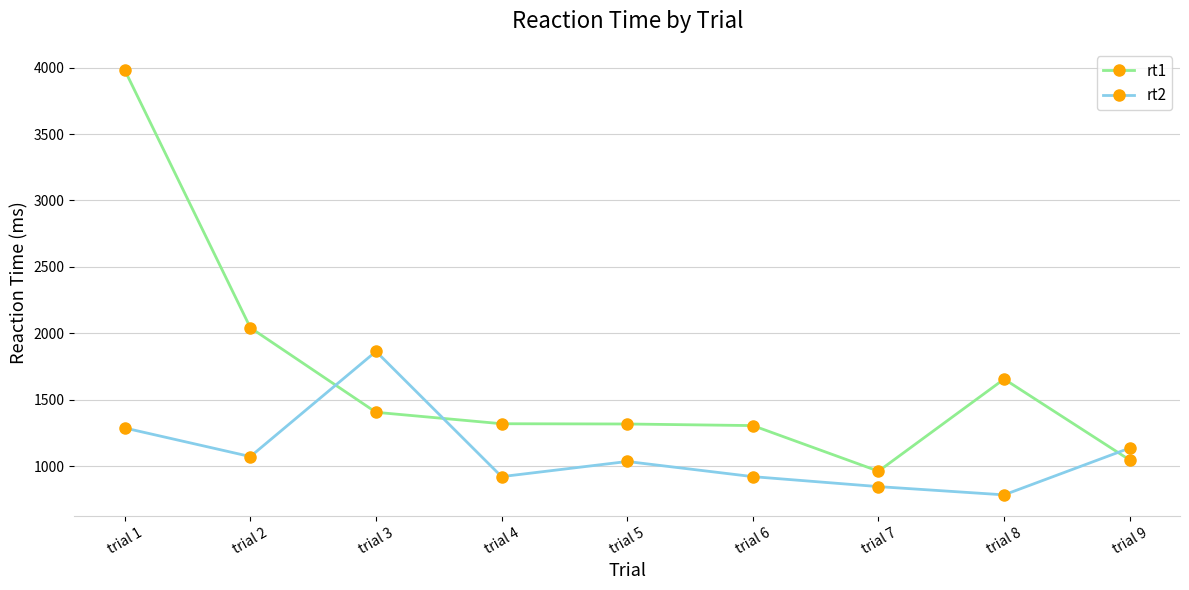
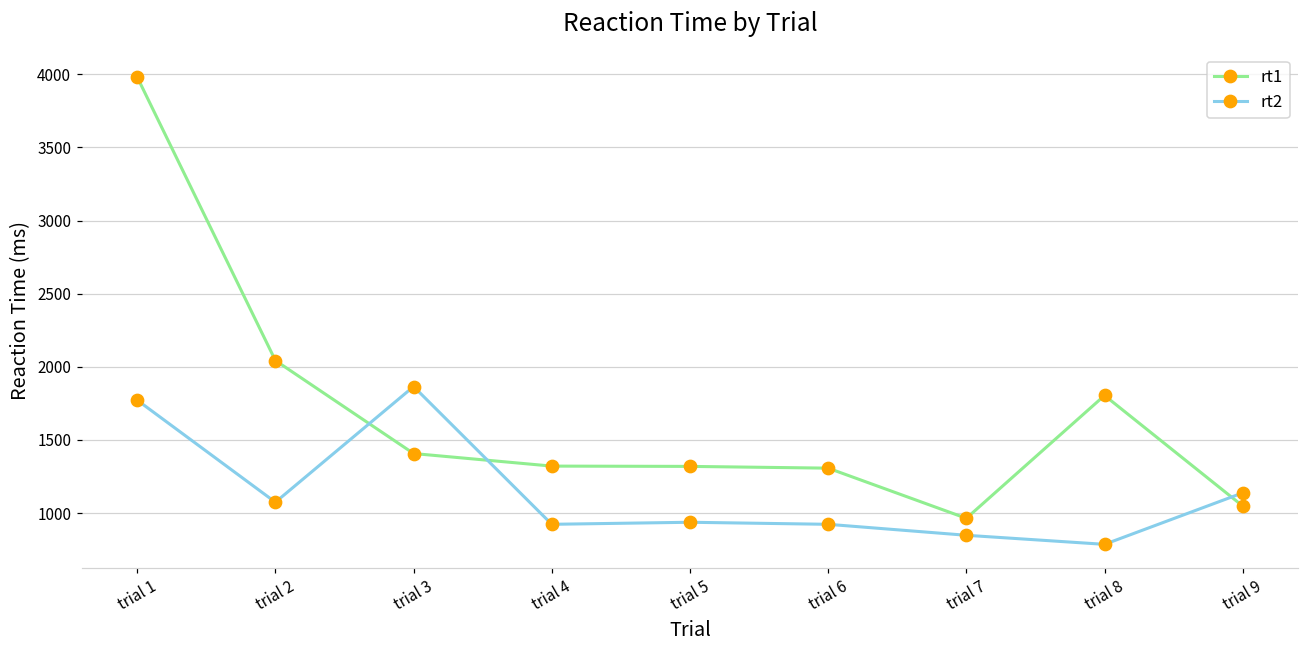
  {
    "rt1": {
      "trial 1": 3980,
      "trial 2": 2040,
      "trial 3": 1410,
      "trial 4": 1320,
      "trial 5": 1320,
      "trial 6": 1310,
      "trial 7": 960,
-     "trial 8": 1660,
+     "trial 8": 1800,
      "trial 9": 1050
    },
    "rt2": {
-     "trial 1": 1290,
+     "trial 1": 1770,
      "trial 2": 1070,
      "trial 3": 1870,
      "trial 4": 920,
-     "trial 5": 1040,
+     "trial 5": 940,
      "trial 6": 920,
      "trial 7": 850,
      "trial 8": 790,
      "trial 9": 1140
    }
  }
